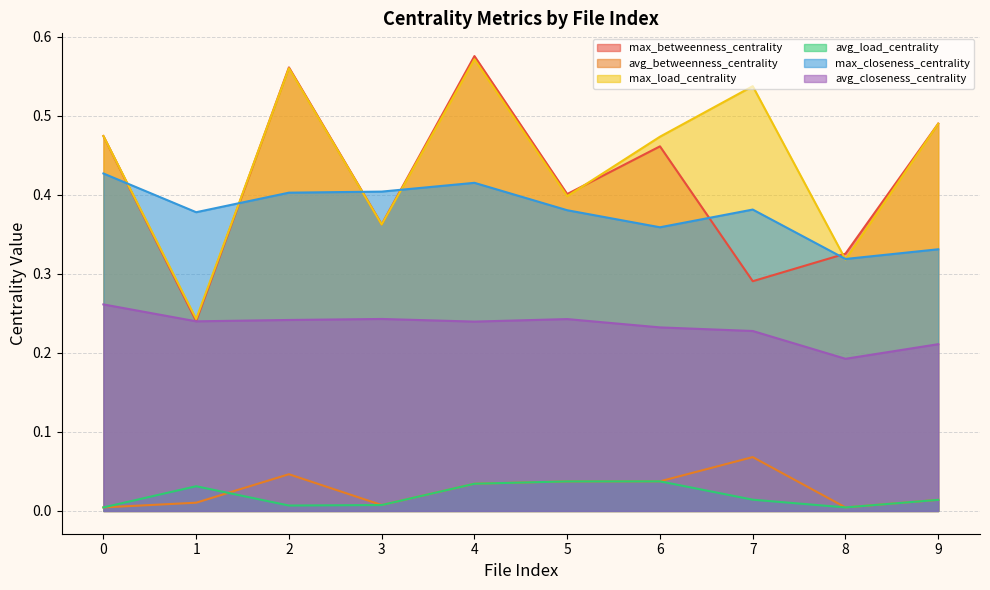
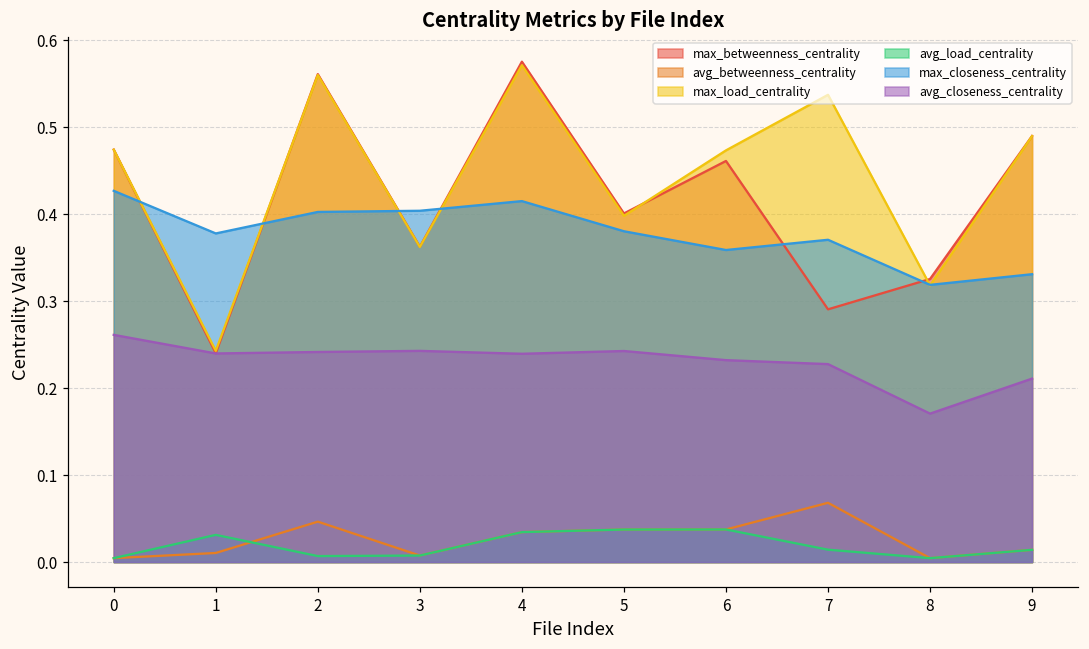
  {
    "max_load_centrality": {
      "4": 0.57,
      "6": 0.47
    },
    "avg_load_centrality": {
      "1": 0.03,
      "2": 0.01,
      "7": 0.01
    },
    "max_closeness_centrality": {
      "0": 0.43,
      "1": 0.38,
      "2": 0.40,
      "3": 0.40,
      "4": 0.42,
      "5": 0.38,
      "6": 0.36,
-     "7": 0.38,
+     "7": 0.37,
      "9": 0.33
    },
    "avg_closeness_centrality": {
      "0": 0.26,
      "2": 0.24,
      "3": 0.24,
      "4": 0.24,
      "5": 0.24,
      "6": 0.23,
      "7": 0.23,
-     "8": 0.19,
+     "8": 0.17,
      "9": 0.21
    }
  }
